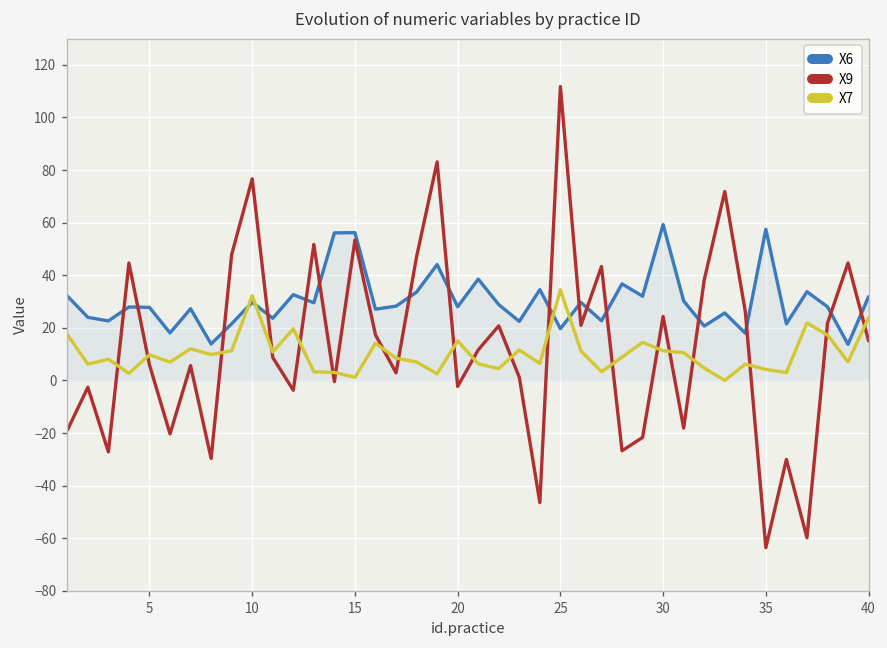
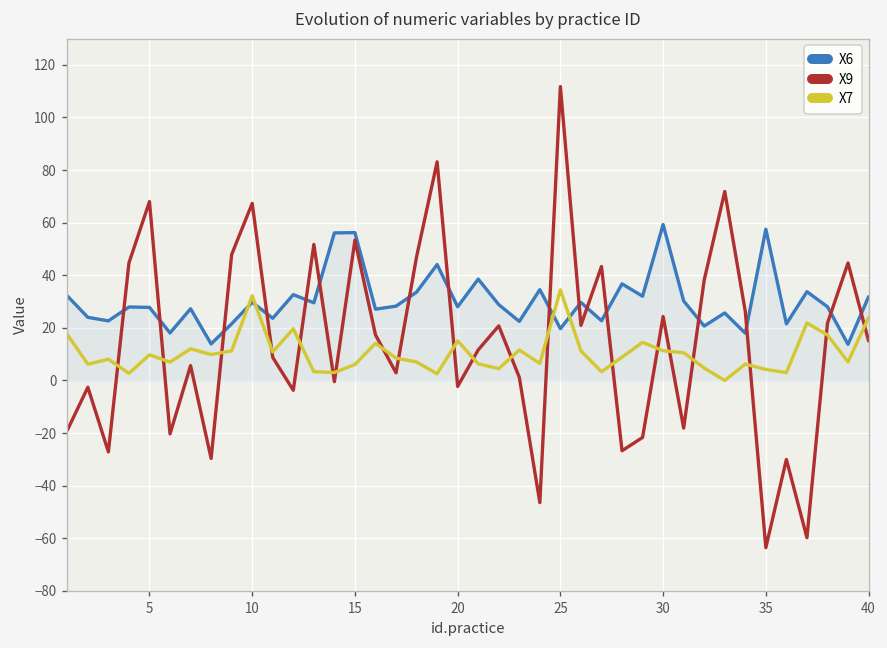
  {
    "X6": {
      "5": 28,
      "10": 30,
      "15": 56,
      "20": 28,
      "25": 20,
      "30": 59,
      "35": 58,
      "40": 32
    },
    "X9": {
-     "5": 6,
-     "10": 77,
+     "5": 68,
+     "10": 67,
      "15": 53,
      "20": -2,
      "25": 112,
      "30": 24,
      "35": -64,
      "40": 15
    },
    "X7": {
      "5": 10,
      "10": 32,
-     "15": 1,
+     "15": 6,
      "20": 15,
      "25": 34,
      "30": 11,
      "35": 4,
      "40": 24
    }
  }
